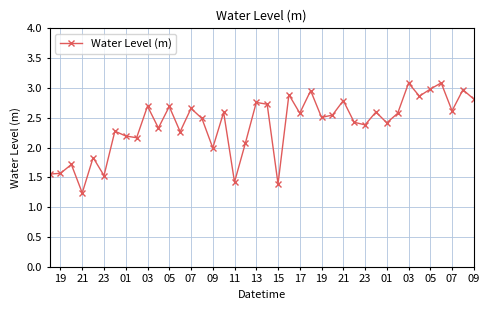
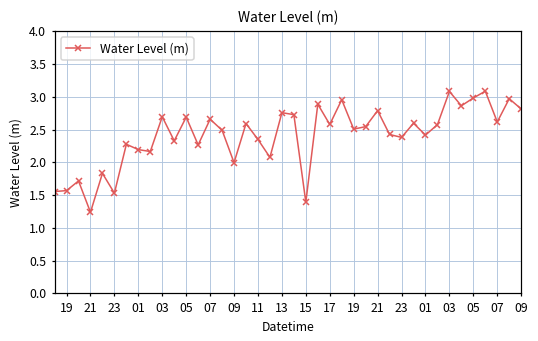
  {
-   "11": 1.4,
+   "11": 2.3,
    "13": 2.8,
    "15": 1.4,
    "17": 2.6
  }
